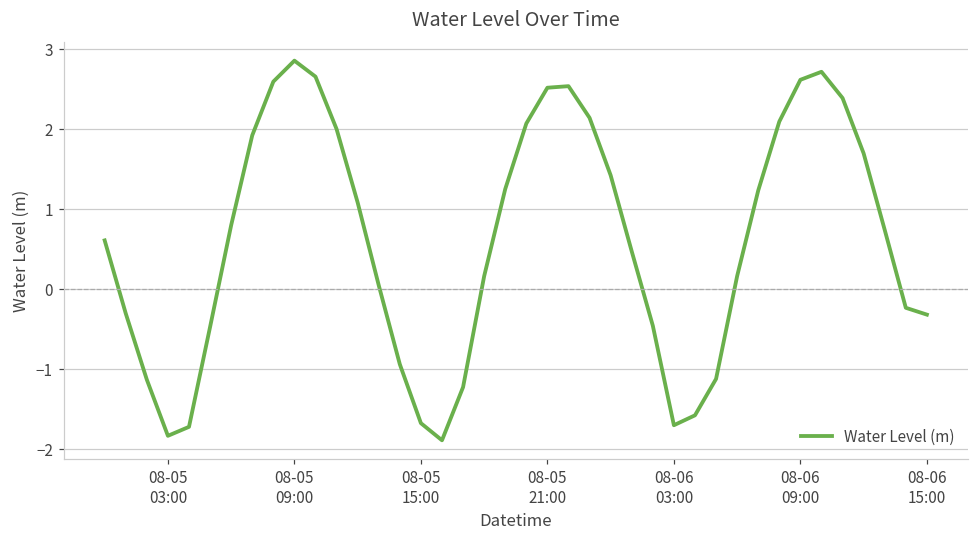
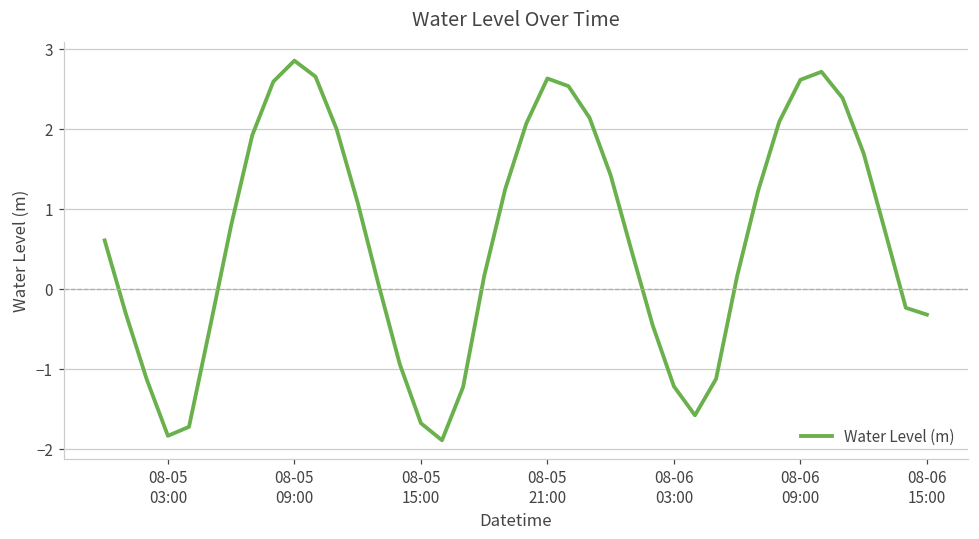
  {
    "08-05 03:00": -1.8,
    "08-05 09:00": 2.9,
    "08-05 15:00": -1.7,
-   "08-05 21:00": 2.5,
-   "08-06 03:00": -1.7,
+   "08-05 21:00": 2.6,
+   "08-06 03:00": -1.2,
    "08-06 09:00": 2.6,
    "08-06 15:00": -0.3
  }
